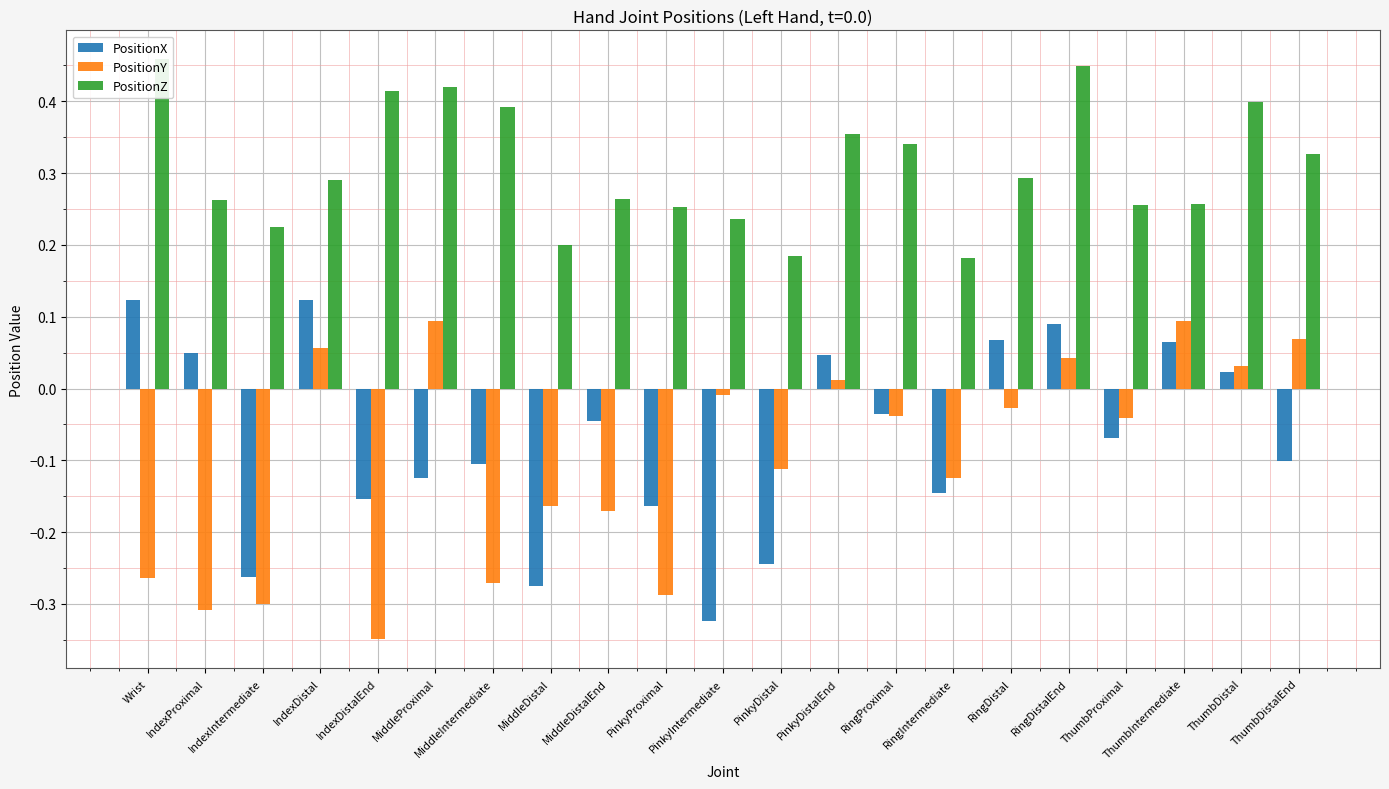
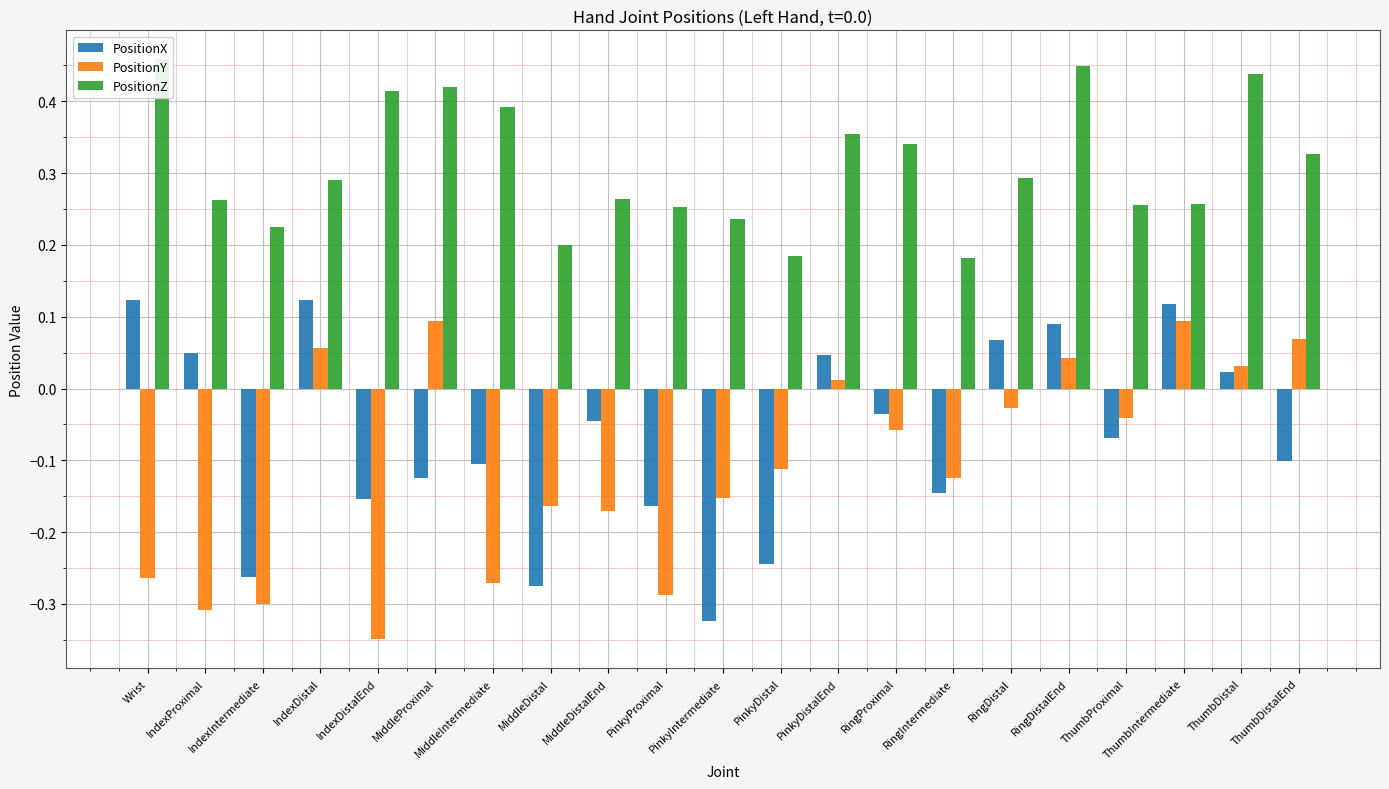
  {
    "PositionX": {
      "Wrist": 0.12,
      "IndexProximal": 0.05,
      "IndexIntermediate": -0.26,
      "IndexDistal": 0.12,
      "IndexDistalEnd": -0.15,
      "MiddleProximal": -0.12,
      "MiddleIntermediate": -0.10,
      "MiddleDistal": -0.27,
      "MiddleDistalEnd": -0.05,
      "PinkyProximal": -0.16,
      "PinkyIntermediate": -0.32,
      "PinkyDistal": -0.25,
      "PinkyDistalEnd": 0.05,
      "RingProximal": -0.04,
      "RingIntermediate": -0.15,
      "RingDistal": 0.07,
      "RingDistalEnd": 0.09,
      "ThumbProximal": -0.07,
-     "ThumbIntermediate": 0.07,
+     "ThumbIntermediate": 0.12,
      "ThumbDistal": 0.02,
      "ThumbDistalEnd": -0.10
    },
    "PositionY": {
      "Wrist": -0.26,
      "IndexProximal": -0.31,
      "IndexIntermediate": -0.30,
      "IndexDistal": 0.06,
      "IndexDistalEnd": -0.35,
      "MiddleProximal": 0.09,
      "MiddleIntermediate": -0.27,
      "MiddleDistal": -0.16,
      "MiddleDistalEnd": -0.17,
      "PinkyProximal": -0.29,
-     "PinkyIntermediate": -0.01,
+     "PinkyIntermediate": -0.15,
      "PinkyDistal": -0.11,
      "PinkyDistalEnd": 0.01,
-     "RingProximal": -0.04,
+     "RingProximal": -0.06,
      "RingIntermediate": -0.12,
      "RingDistal": -0.03,
      "RingDistalEnd": 0.04,
      "ThumbProximal": -0.04,
      "ThumbIntermediate": 0.09,
      "ThumbDistal": 0.03,
      "ThumbDistalEnd": 0.07
    },
    "PositionZ": {
      "IndexProximal": 0.26,
      "IndexIntermediate": 0.23,
      "IndexDistal": 0.29,
      "IndexDistalEnd": 0.41,
      "MiddleProximal": 0.42,
      "MiddleIntermediate": 0.39,
      "MiddleDistal": 0.20,
      "MiddleDistalEnd": 0.26,
      "PinkyProximal": 0.25,
      "PinkyIntermediate": 0.24,
      "PinkyDistal": 0.18,
      "PinkyDistalEnd": 0.35,
      "RingProximal": 0.34,
      "RingIntermediate": 0.18,
      "RingDistal": 0.29,
      "RingDistalEnd": 0.45,
      "ThumbProximal": 0.26,
      "ThumbIntermediate": 0.26,
-     "ThumbDistal": 0.40,
+     "ThumbDistal": 0.44,
      "ThumbDistalEnd": 0.33
    }
  }
